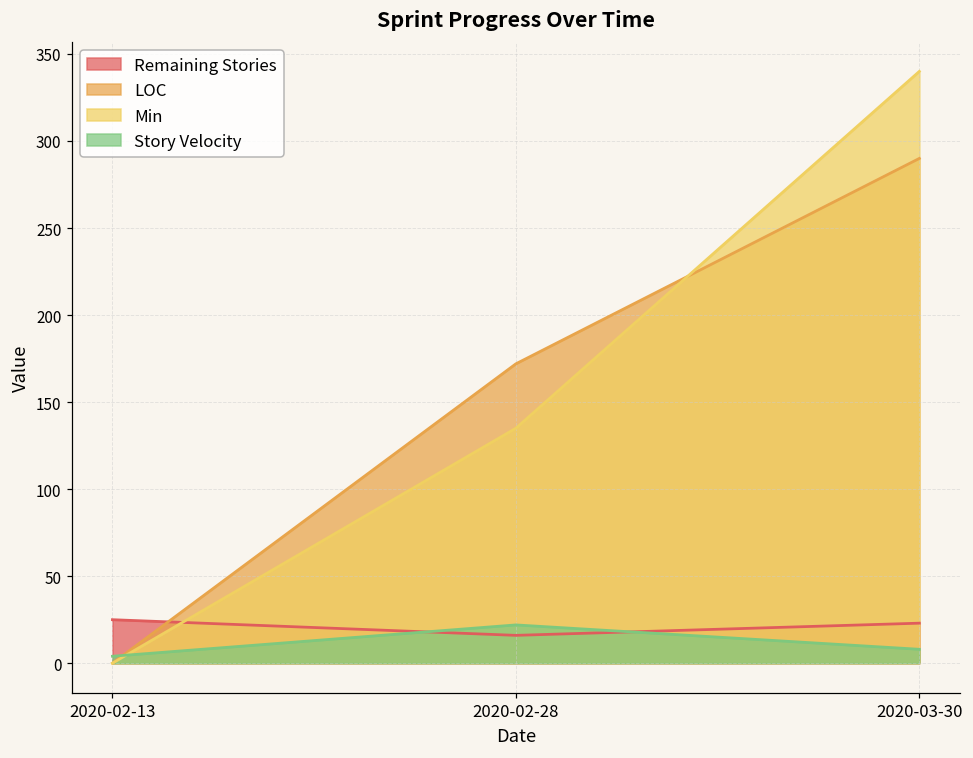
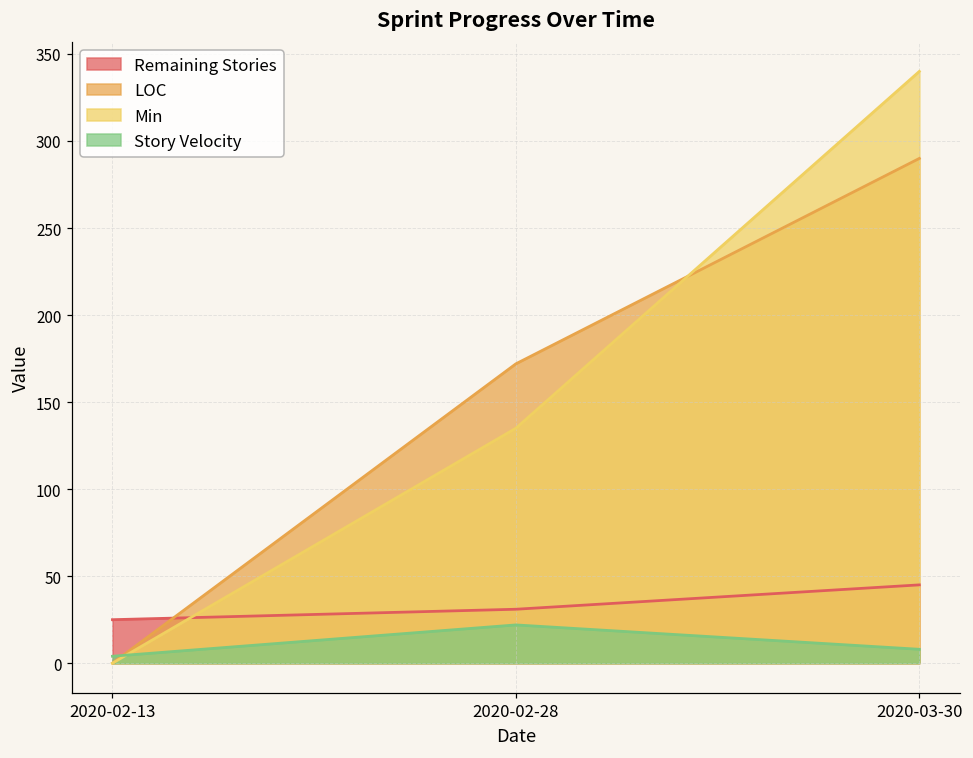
  {
    "Remaining Stories": {
      "2020-02-13": 25,
-     "2020-02-28": 16,
-     "2020-03-30": 23
+     "2020-02-28": 31,
+     "2020-03-30": 45
    },
    "Story Velocity": {
      "2020-02-13": 4,
      "2020-02-28": 22,
      "2020-03-30": 8
    }
  }
